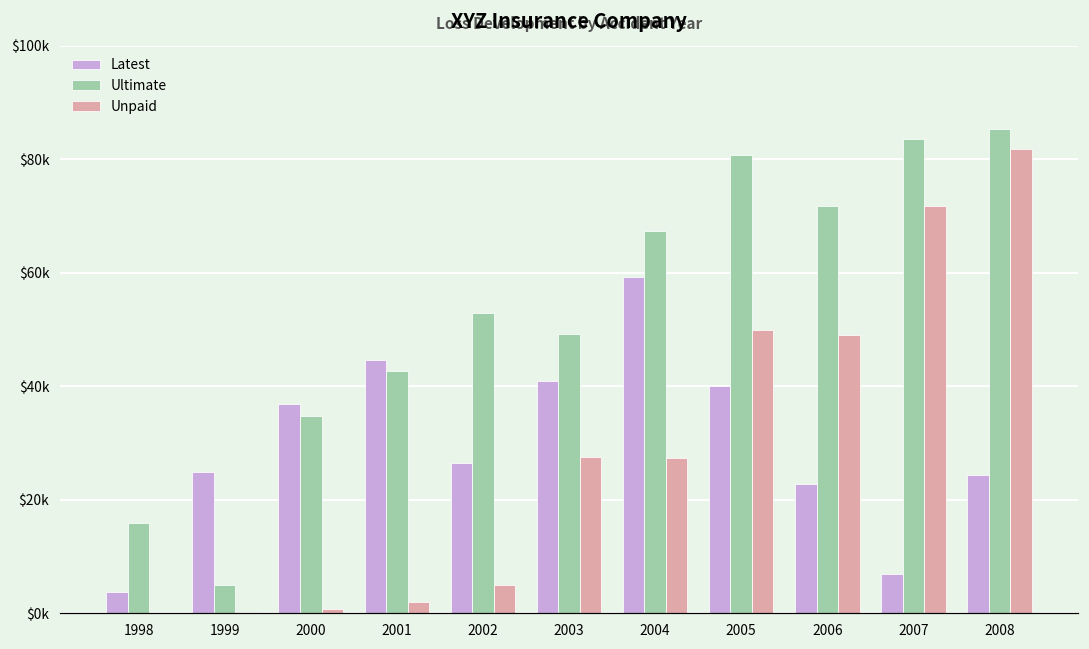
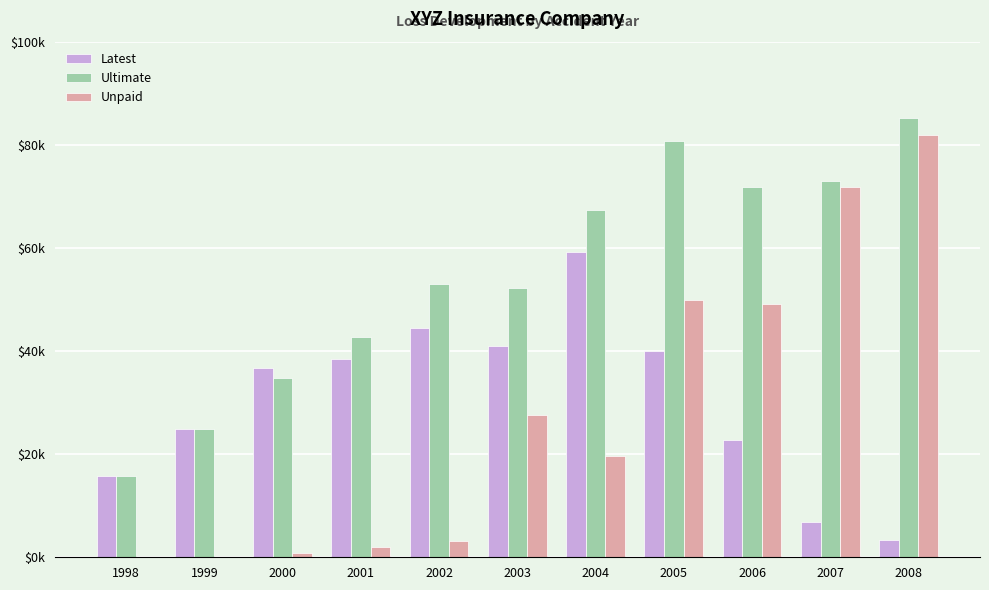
  {
    "Latest": {
-     "1998": "$4000",
+     "1998": "$16000",
      "1999": "$25000",
      "2000": "$37000",
-     "2001": "$45000",
-     "2002": "$26000",
+     "2001": "$39000",
+     "2002": "$44000",
      "2003": "$41000",
      "2004": "$59000",
      "2005": "$40000",
      "2006": "$23000",
      "2007": "$7000",
-     "2008": "$24000"
+     "2008": "$3000"
    },
    "Ultimate": {
      "1998": "$16000",
-     "1999": "$5000",
+     "1999": "$25000",
      "2000": "$35000",
      "2001": "$43000",
      "2002": "$53000",
-     "2003": "$49000",
+     "2003": "$52000",
      "2004": "$67000",
      "2005": "$81000",
      "2006": "$72000",
-     "2007": "$84000",
+     "2007": "$73000",
      "2008": "$85000"
    },
    "Unpaid": {
      "1998": "$0",
      "2000": "$1000",
      "2001": "$2000",
-     "2002": "$5000",
+     "2002": "$3000",
      "2003": "$28000",
-     "2004": "$27000",
+     "2004": "$20000",
      "2005": "$50000",
      "2006": "$49000",
      "2007": "$72000",
      "2008": "$82000"
    }
  }
